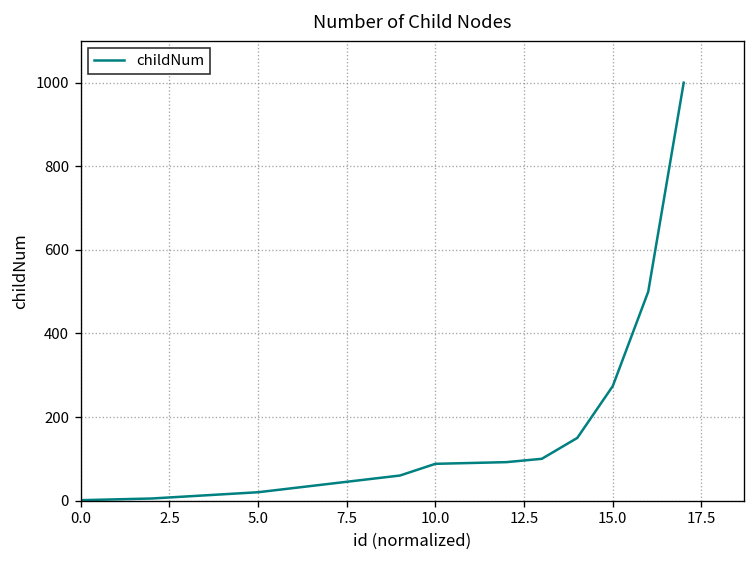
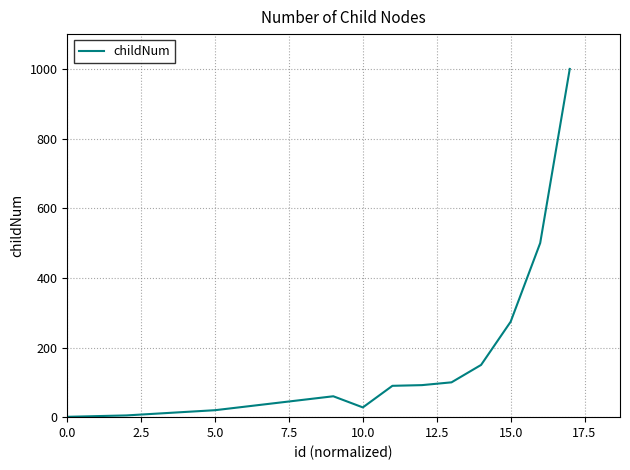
  {
    "0.0": 0,
    "5.0": 20,
-   "10.0": 90,
+   "10.0": 30,
    "15.0": 270
  }
